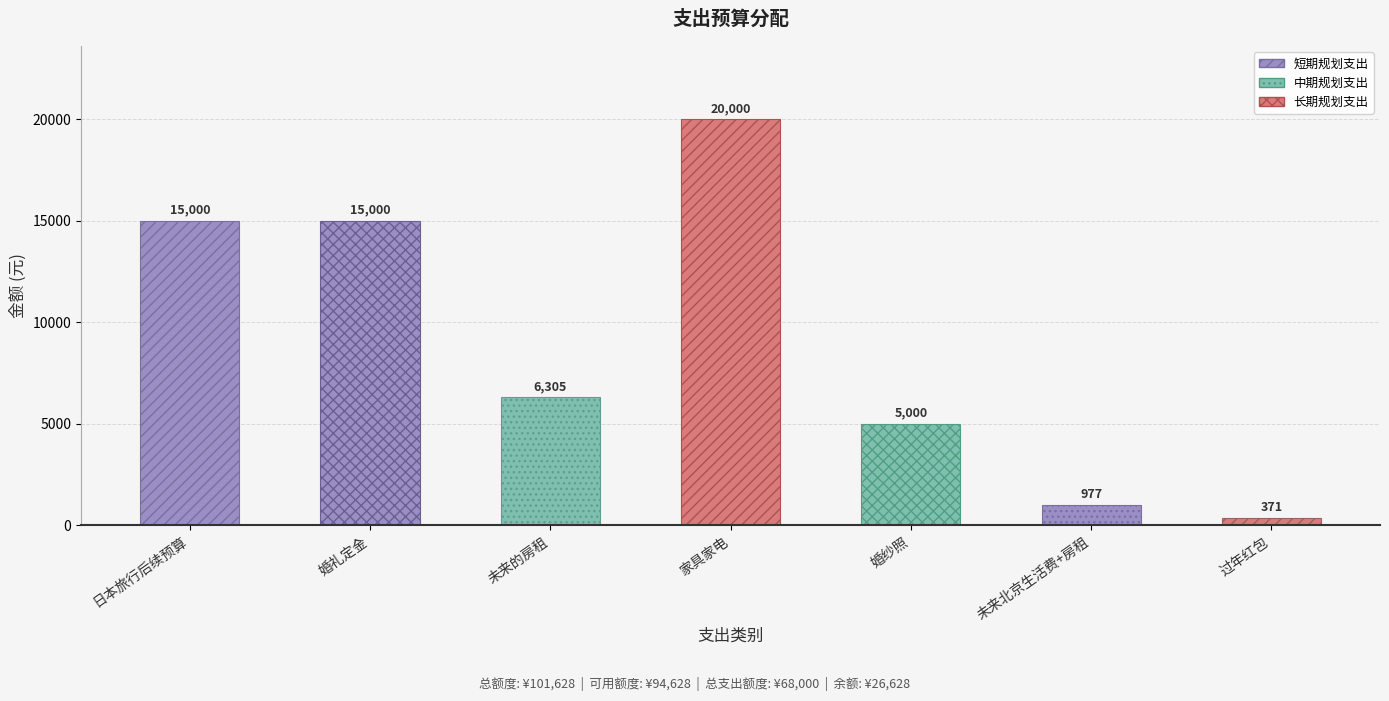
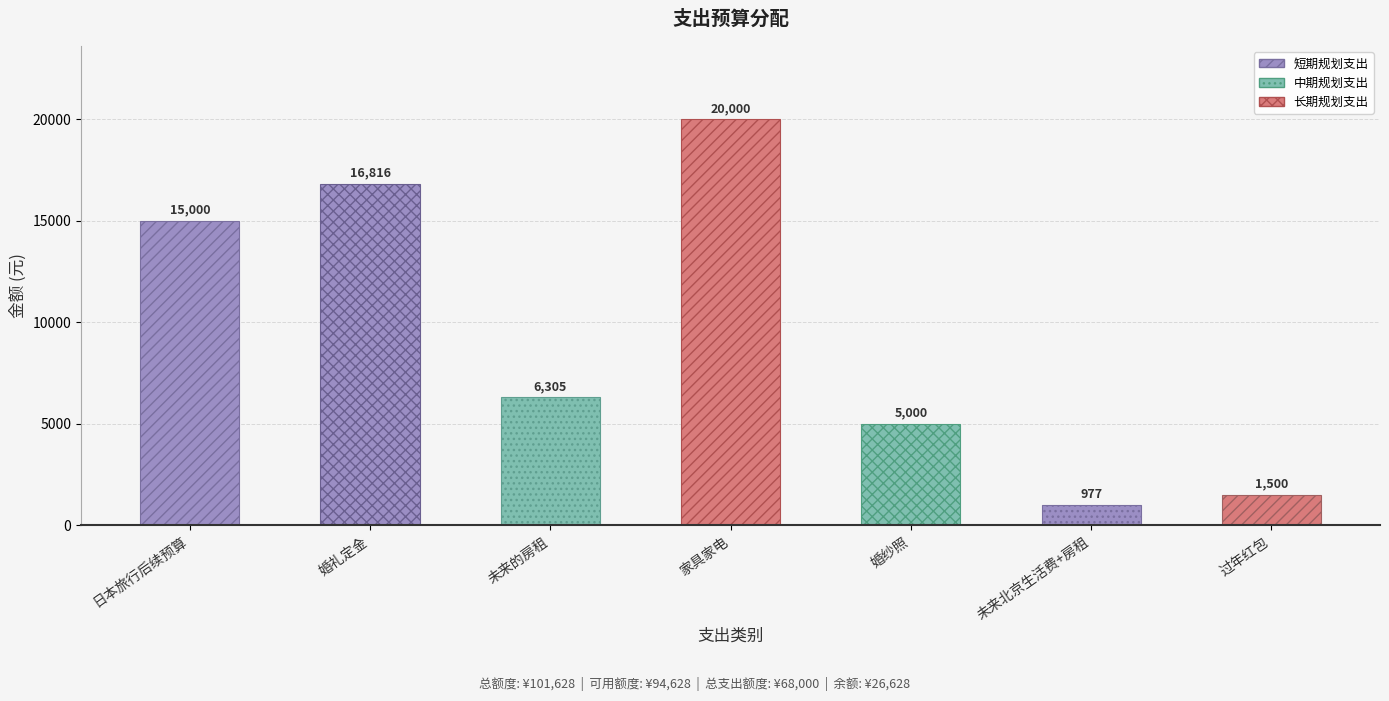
  {
    "日本旅行后续预算": "15,000",
-   "婚礼定金": "15,000",
+   "婚礼定金": "16,816",
    "未来的房租": "6,305",
    "家具家电": "20,000",
    "婚纱照": "5,000",
    "未来北京生活费+房租": "977",
-   "过年红包": "371"
+   "过年红包": "1,500"
  }
